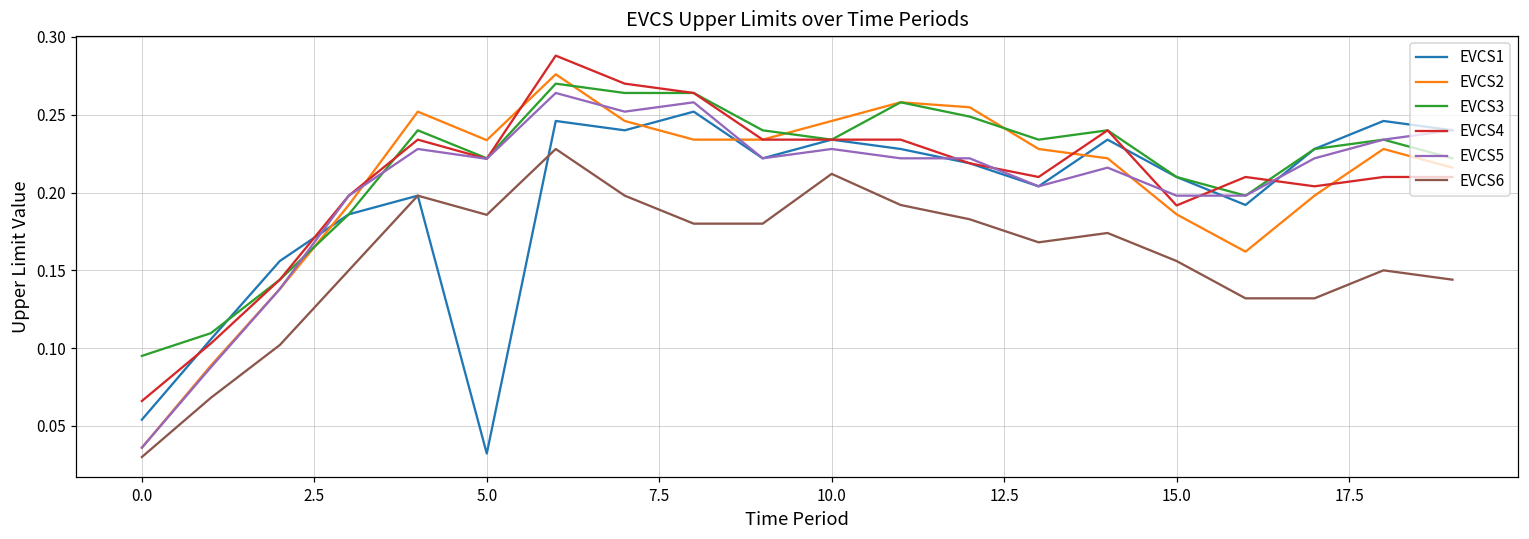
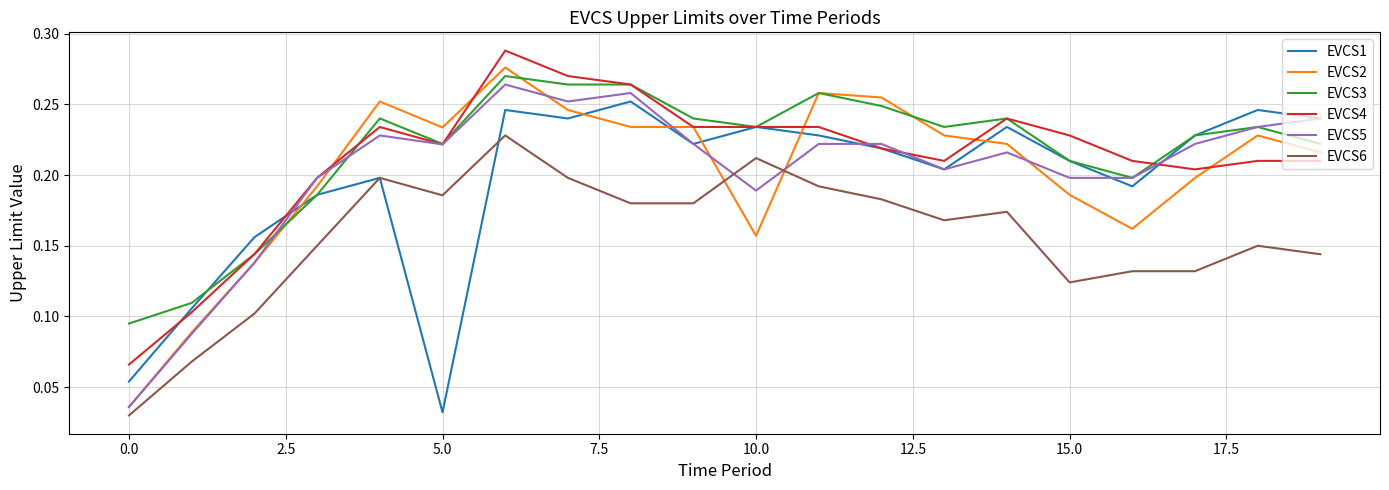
  {
    "EVCS1": {
      "0.0": 0.054,
      "5.0": 0.032
    },
    "EVCS2": {
      "5.0": 0.234,
-     "10.0": 0.246,
+     "10.0": 0.157,
      "15.0": 0.186
    },
    "EVCS3": {
      "0.0": 0.095
    },
    "EVCS4": {
      "0.0": 0.066,
-     "15.0": 0.192
+     "15.0": 0.228
    },
    "EVCS5": {
-     "10.0": 0.228,
+     "10.0": 0.189,
      "15.0": 0.198
    },
    "EVCS6": {
      "0.0": 0.030,
      "5.0": 0.186,
      "10.0": 0.212,
-     "15.0": 0.156
+     "15.0": 0.124
    }
  }
